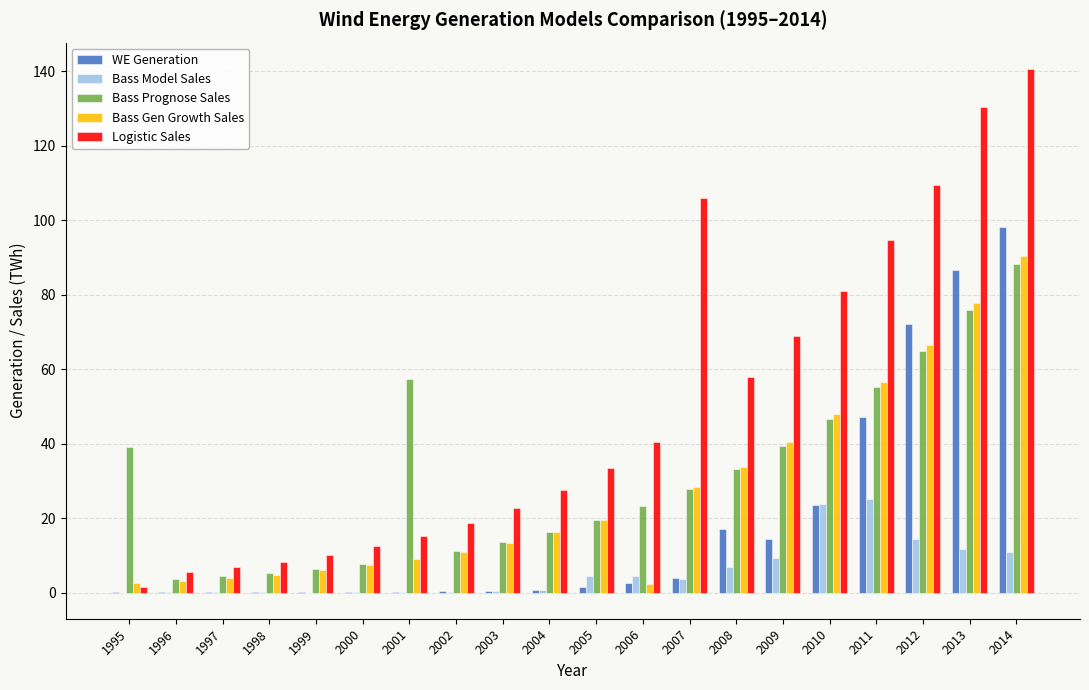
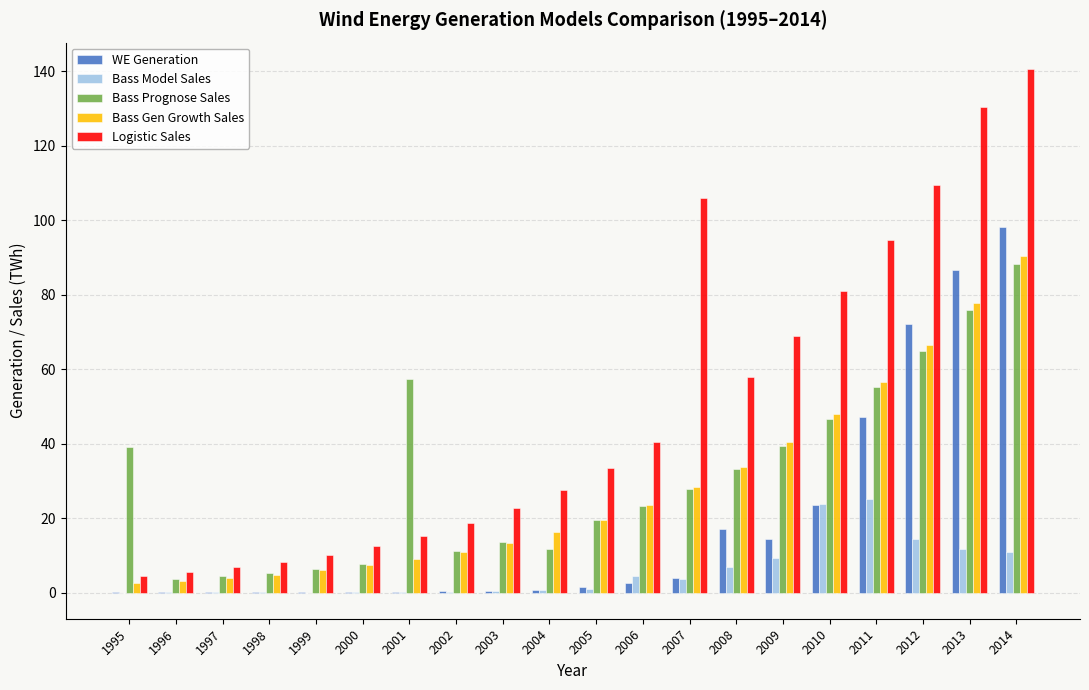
  {
    "WE Generation": {
      "2004": 1,
      "2005": 2,
      "2006": 3,
      "2007": 4,
      "2008": 17,
      "2009": 14,
      "2010": 23,
      "2011": 47,
      "2012": 72,
      "2013": 87,
      "2014": 98
    },
    "Bass Model Sales": {
      "2004": 1,
-     "2005": 4,
+     "2005": 1,
      "2006": 4,
      "2007": 4,
      "2008": 7,
      "2009": 9,
      "2010": 24,
      "2011": 25,
      "2012": 14,
      "2013": 12,
      "2014": 11
    },
    "Bass Prognose Sales": {
      "1995": 39,
      "1996": 4,
      "1997": 4,
      "1998": 5,
      "1999": 6,
      "2000": 8,
      "2001": 57,
      "2002": 11,
      "2003": 13,
-     "2004": 16,
+     "2004": 12,
      "2005": 19,
      "2006": 23,
      "2007": 28,
      "2008": 33,
      "2009": 39,
      "2010": 47,
      "2011": 55,
      "2012": 65,
      "2013": 76,
      "2014": 88
    },
    "Bass Gen Growth Sales": {
      "1995": 2,
      "1996": 3,
      "1997": 4,
      "1998": 5,
      "1999": 6,
      "2000": 7,
      "2001": 9,
      "2002": 11,
      "2003": 13,
      "2004": 16,
      "2005": 19,
-     "2006": 2,
+     "2006": 23,
      "2007": 28,
      "2008": 34,
      "2009": 40,
      "2010": 48,
      "2011": 57,
      "2012": 67,
      "2013": 78,
      "2014": 90
    },
    "Logistic Sales": {
-     "1995": 1,
+     "1995": 4,
      "1996": 6,
      "1997": 7,
      "1998": 8,
      "1999": 10,
      "2000": 12,
      "2001": 15,
      "2002": 19,
      "2003": 23,
      "2004": 28,
      "2005": 33,
      "2006": 40,
      "2007": 106,
      "2008": 58,
      "2009": 69,
      "2010": 81,
      "2011": 95,
      "2012": 109,
      "2013": 130,
      "2014": 141
    }
  }
